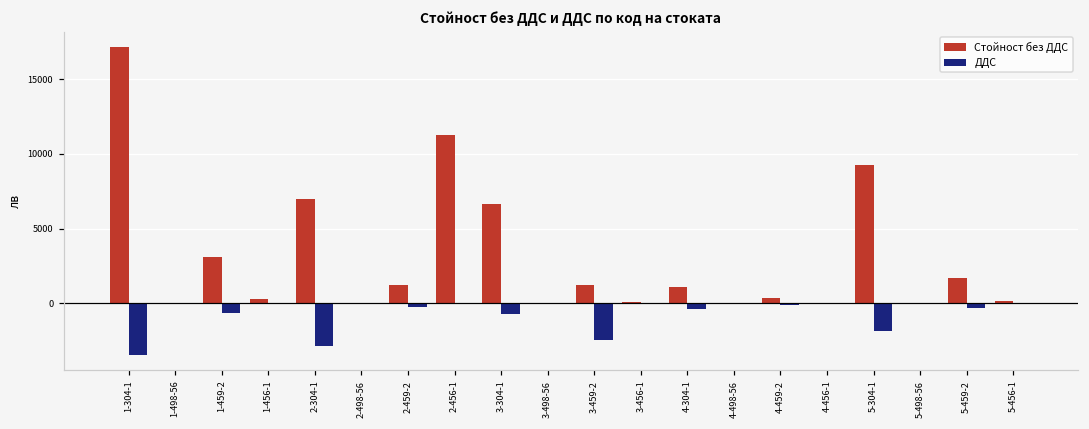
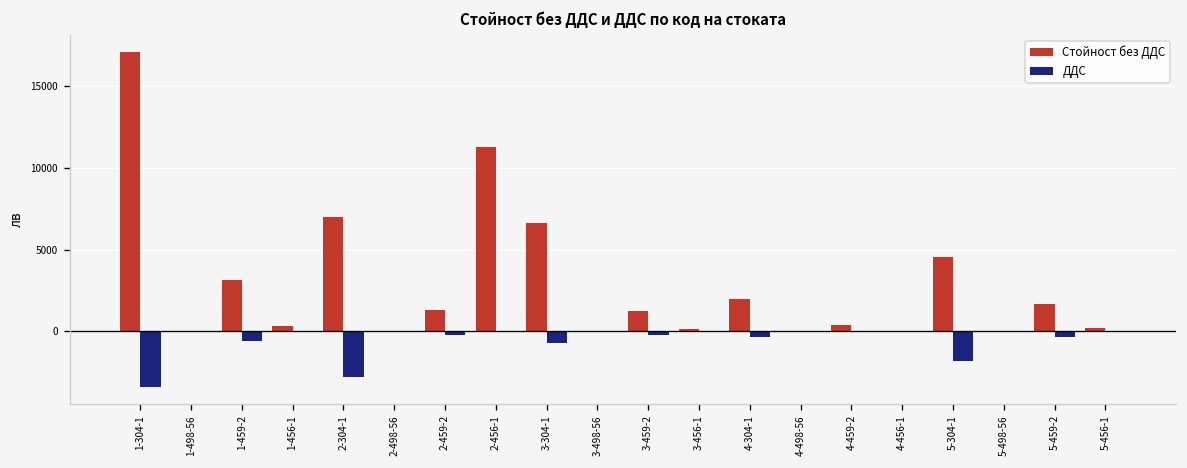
  {
    "Стойност без ДДС": {
      "1-304-1": 17100,
      "1-498-56": 0,
      "1-459-2": 3100,
      "1-456-1": 300,
      "2-304-1": 7000,
      "2-498-56": 0,
      "2-459-2": 1300,
      "2-456-1": 11300,
      "3-304-1": 6600,
      "3-498-56": 0,
      "3-459-2": 1200,
-     "4-304-1": 1100,
+     "4-304-1": 2000,
      "4-498-56": 0,
      "4-459-2": 400,
-     "5-304-1": 9200,
+     "5-304-1": 4600,
      "5-498-56": 0,
      "5-459-2": 1700
    },
    "ДДС": {
      "1-304-1": -3400,
      "1-498-56": 0,
      "1-459-2": -600,
      "2-304-1": -2800,
      "2-498-56": 0,
      "2-459-2": -300,
      "3-304-1": -700,
      "3-498-56": 0,
-     "3-459-2": -2500,
+     "3-459-2": -200,
      "4-304-1": -400,
      "4-498-56": 0,
      "5-304-1": -1800,
      "5-498-56": 0,
      "5-459-2": -300
    }
  }
